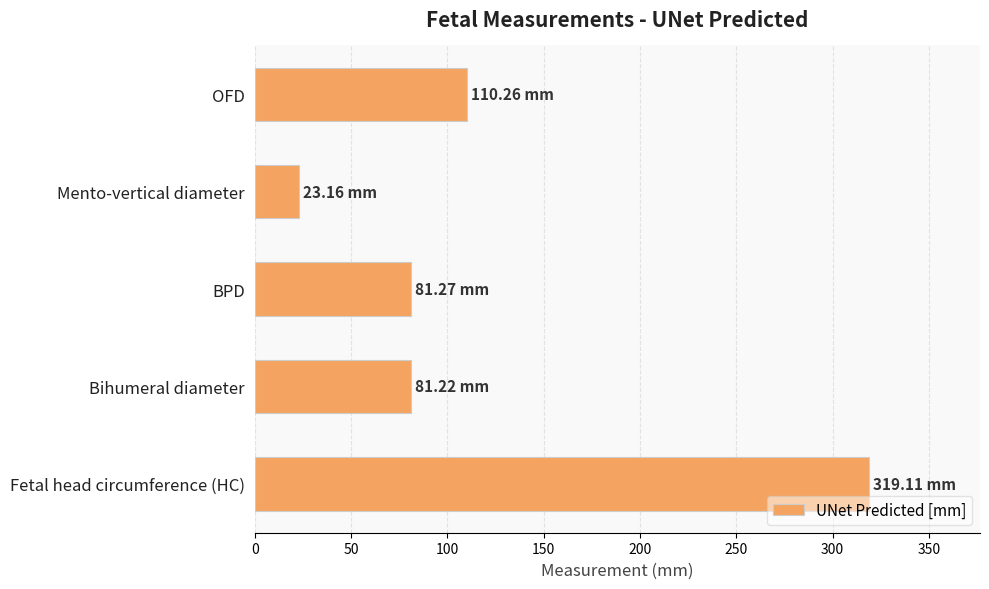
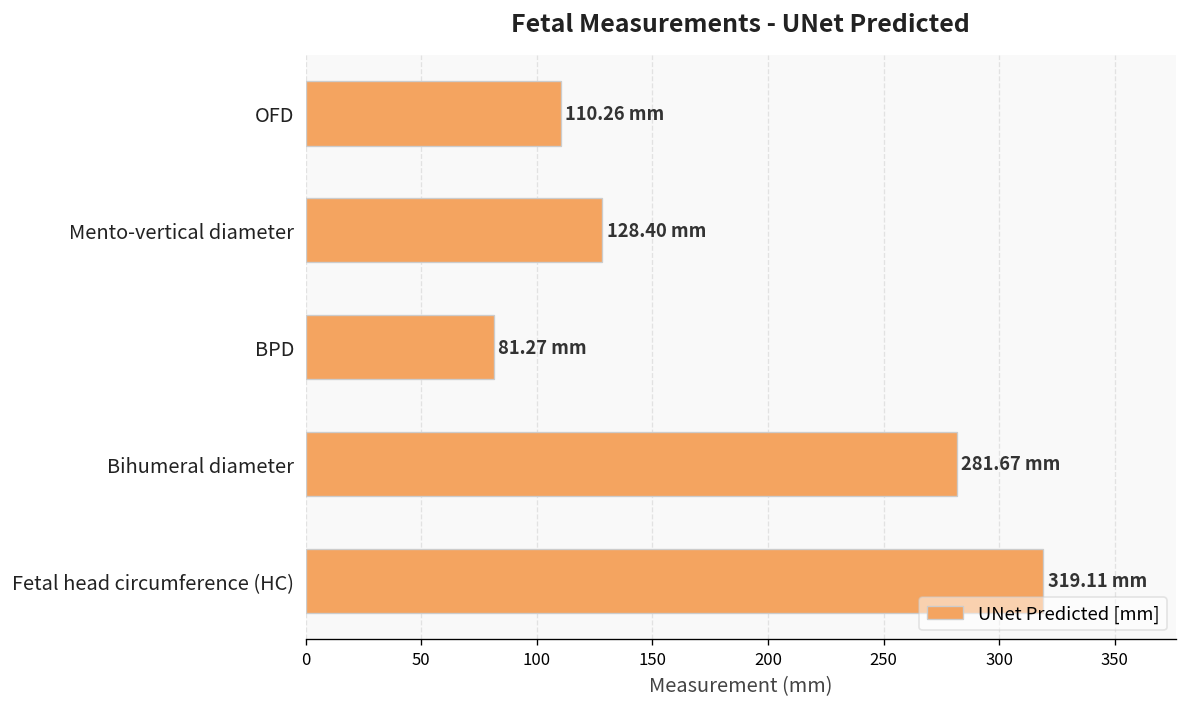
  {
    "OFD": 110.26,
-   "Mento-vertical diameter": 23.16,
+   "Mento-vertical diameter": 128.40,
    "BPD": 81.27,
-   "Bihumeral diameter": 81.22,
+   "Bihumeral diameter": 281.67,
    "Fetal head circumference (HC)": 319.11
  }
